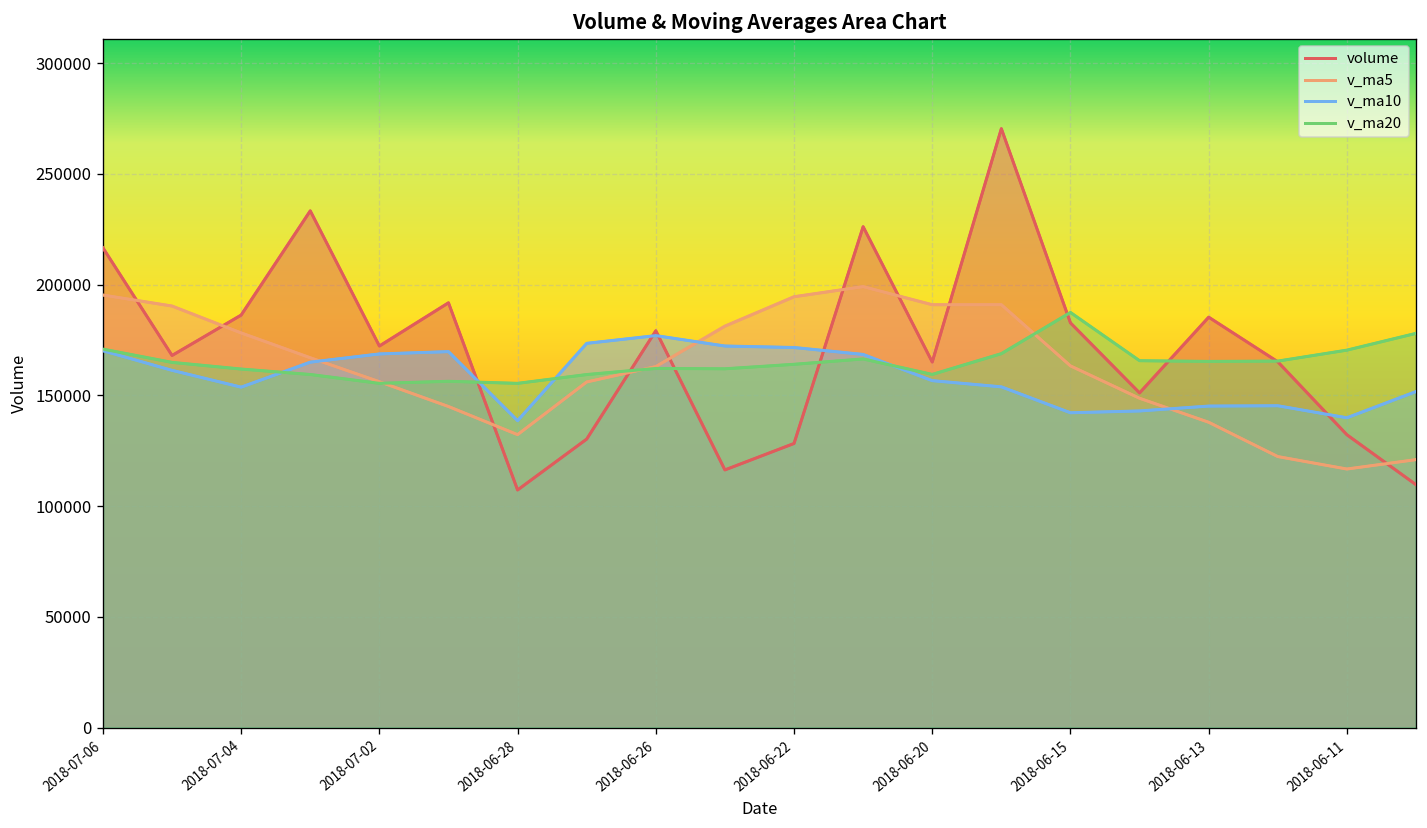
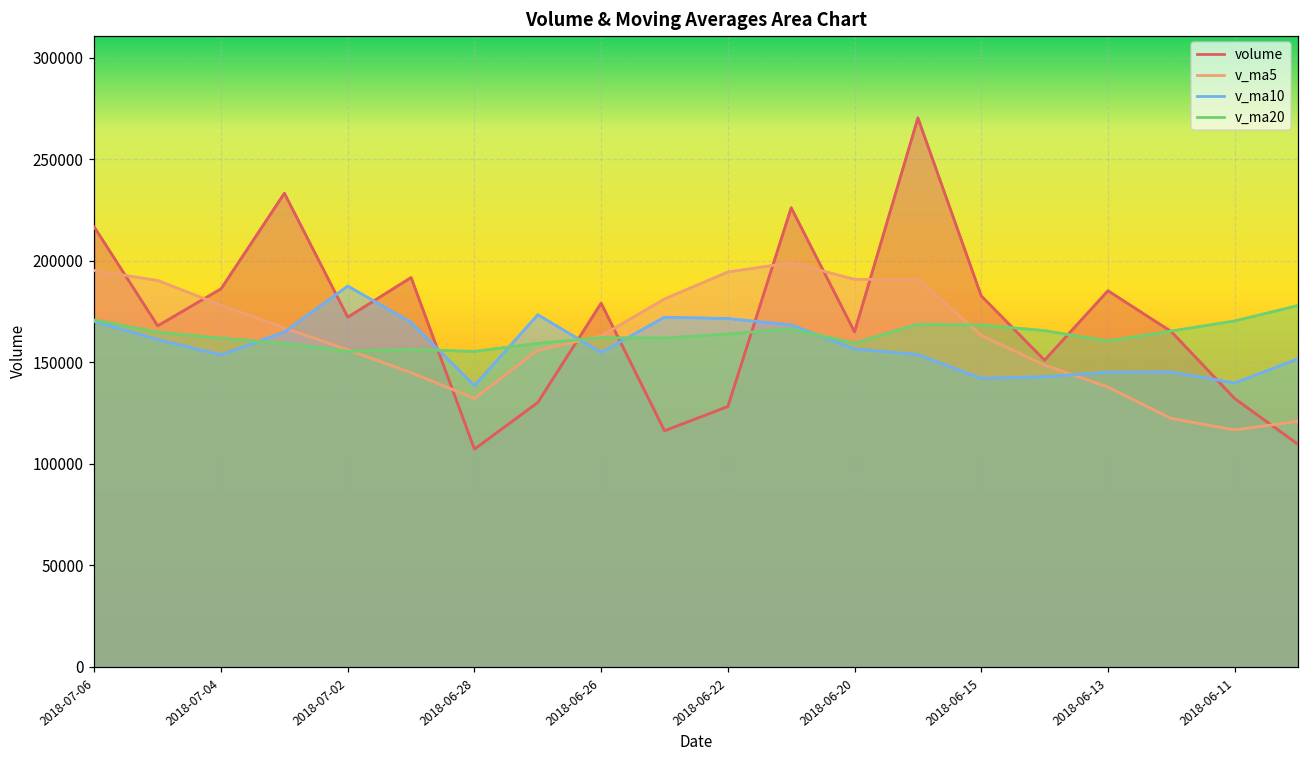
  {
    "v_ma10": {
      "2018-07-04": 154000,
-     "2018-07-02": 169000,
+     "2018-07-02": 188000,
      "2018-06-28": 139000,
-     "2018-06-26": 177000,
+     "2018-06-26": 155000,
      "2018-06-22": 172000,
      "2018-06-20": 157000,
      "2018-06-15": 142000,
      "2018-06-13": 145000,
      "2018-06-11": 140000
    },
    "v_ma20": {
      "2018-07-04": 162000,
      "2018-06-28": 155000,
      "2018-06-22": 164000,
      "2018-06-20": 159000,
-     "2018-06-15": 187000,
-     "2018-06-13": 165000,
+     "2018-06-15": 168000,
+     "2018-06-13": 161000,
      "2018-06-11": 170000
    }
  }
